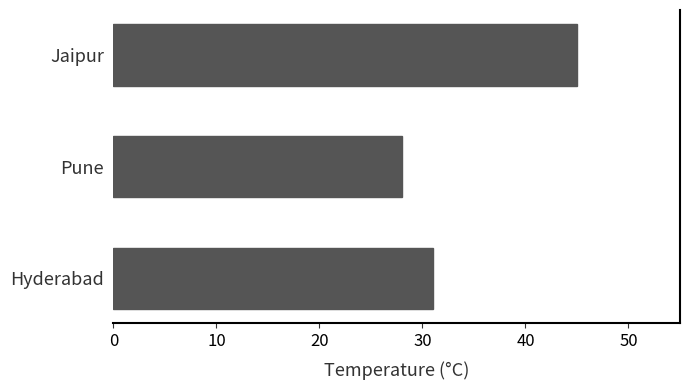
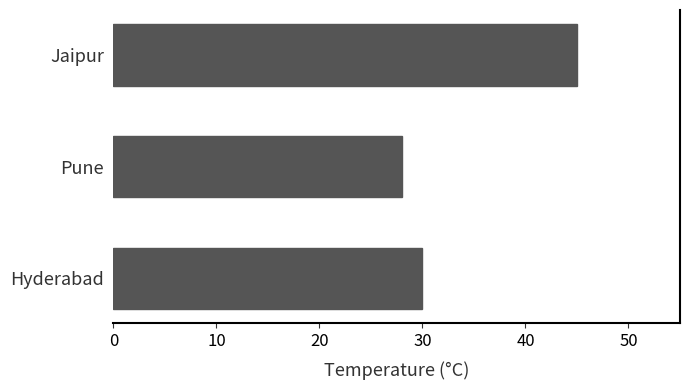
  {
    "Jaipur": 45,
    "Pune": 28,
-   "Hyderabad": 31
+   "Hyderabad": 30
  }
